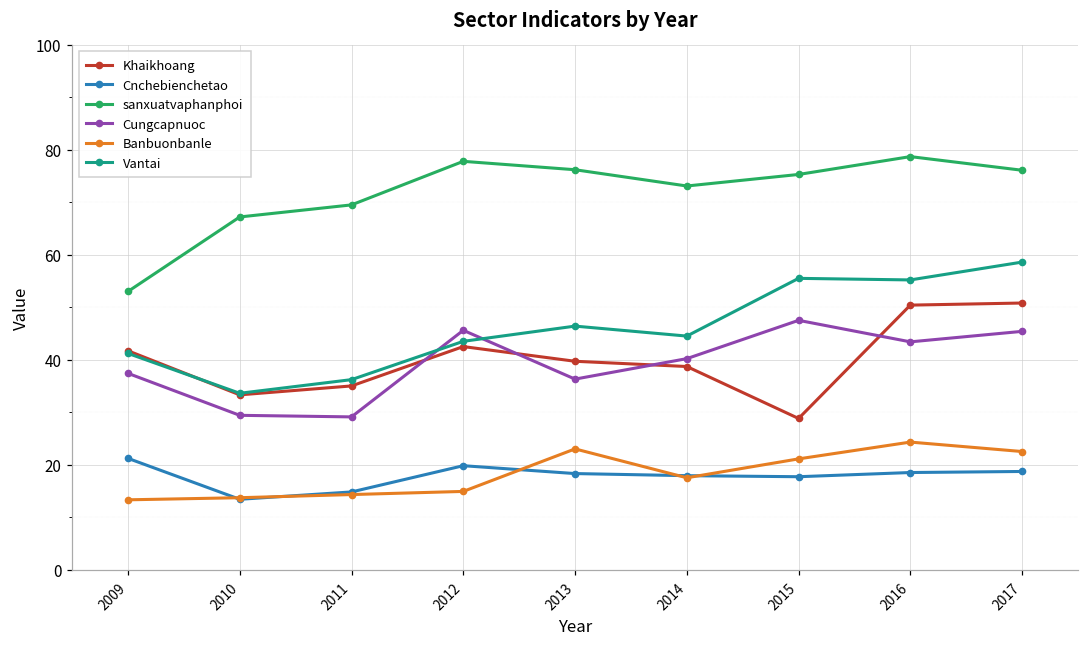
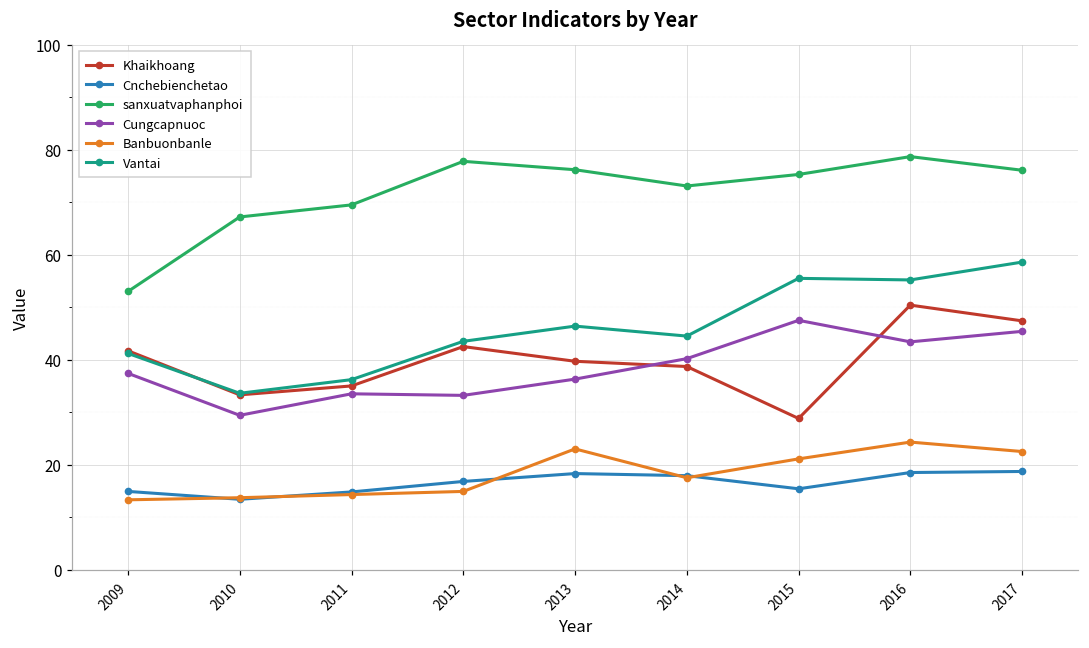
  {
    "Khaikhoang": {
      "2011": 35,
      "2012": 43,
      "2013": 40,
      "2014": 39,
      "2015": 29,
      "2016": 50,
-     "2017": 51
+     "2017": 47
    },
    "Cnchebienchetao": {
-     "2009": 21,
-     "2012": 20,
+     "2009": 15,
+     "2012": 17,
      "2013": 18,
-     "2015": 18,
+     "2015": 15,
      "2016": 19,
      "2017": 19
    },
    "Cungcapnuoc": {
      "2009": 37,
      "2010": 29,
-     "2011": 29,
-     "2012": 46,
+     "2011": 34,
+     "2012": 33,
      "2013": 36,
      "2014": 40,
      "2015": 48,
      "2016": 43,
      "2017": 45
    },
    "Banbuonbanle": {
      "2009": 13,
      "2012": 15,
      "2013": 23,
      "2015": 21,
      "2016": 24,
      "2017": 23
    }
  }
